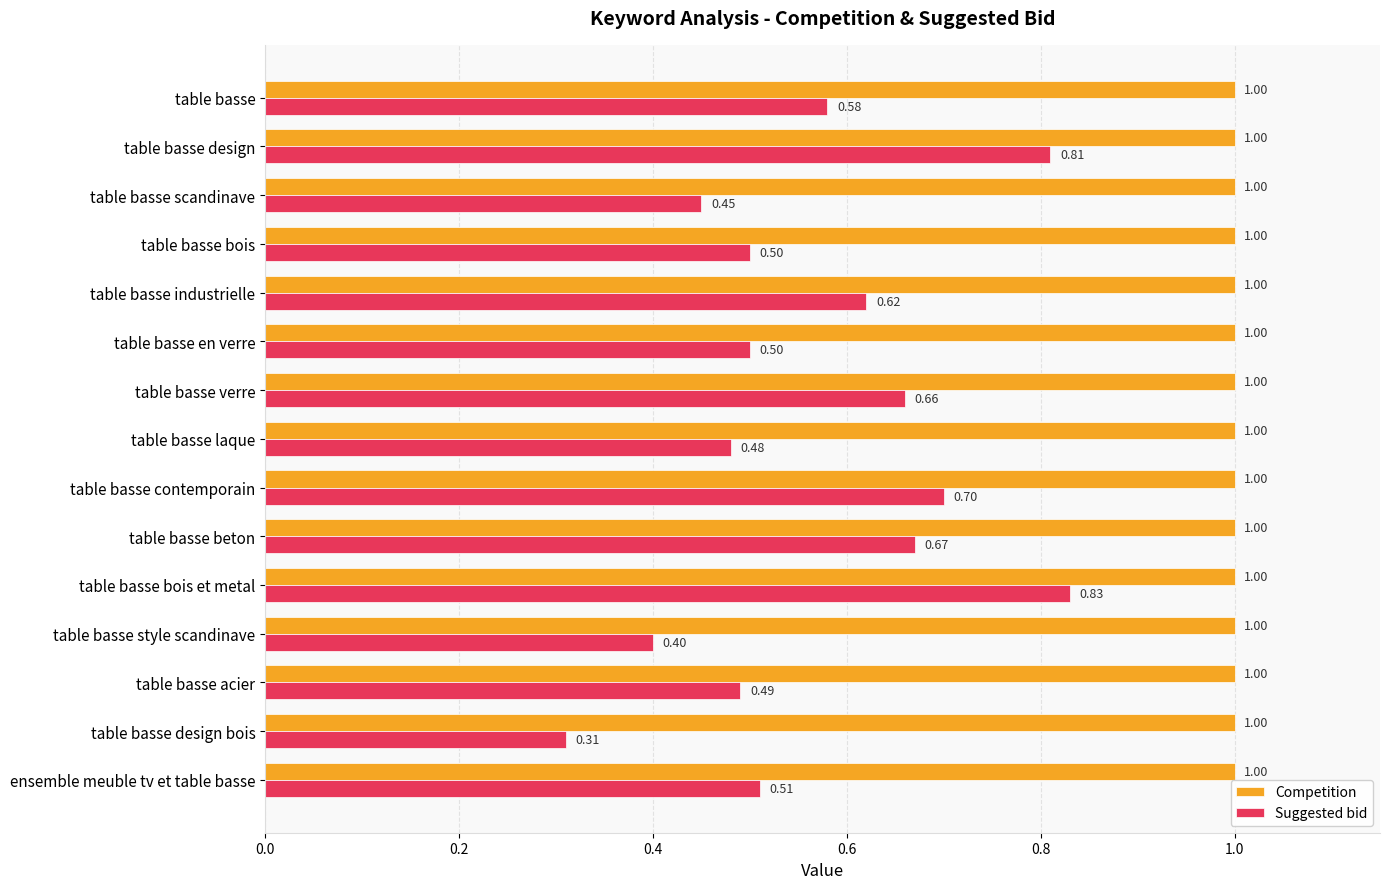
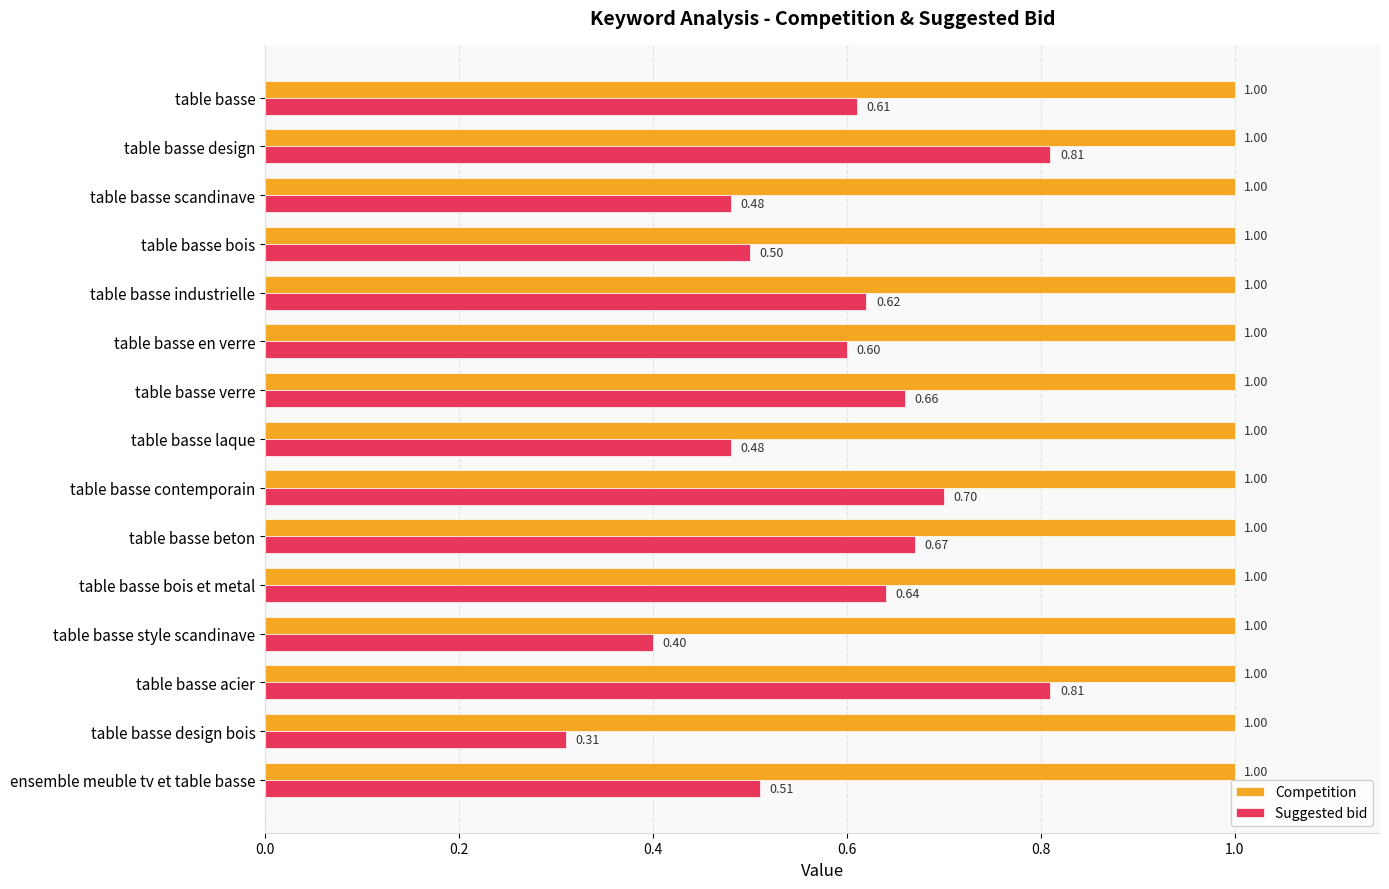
  {
    "Competition": {
      "table basse": 1.00,
      "table basse design": 1.00,
      "table basse scandinave": 1.00,
      "table basse bois": 1.00,
      "table basse industrielle": 1.00,
      "table basse en verre": 1.00,
      "table basse verre": 1.00,
      "table basse laque": 1.00,
      "table basse contemporain": 1.00,
      "table basse beton": 1.00,
      "table basse bois et metal": 1.00,
      "table basse style scandinave": 1.00,
      "table basse acier": 1.00,
      "table basse design bois": 1.00,
      "ensemble meuble tv et table basse": 1.00
    },
    "Suggested bid": {
-     "table basse": 0.58,
+     "table basse": 0.61,
      "table basse design": 0.81,
-     "table basse scandinave": 0.45,
+     "table basse scandinave": 0.48,
      "table basse bois": 0.50,
      "table basse industrielle": 0.62,
-     "table basse en verre": 0.50,
+     "table basse en verre": 0.60,
      "table basse verre": 0.66,
      "table basse laque": 0.48,
      "table basse contemporain": 0.70,
      "table basse beton": 0.67,
-     "table basse bois et metal": 0.83,
+     "table basse bois et metal": 0.64,
      "table basse style scandinave": 0.40,
-     "table basse acier": 0.49,
+     "table basse acier": 0.81,
      "table basse design bois": 0.31,
      "ensemble meuble tv et table basse": 0.51
    }
  }
